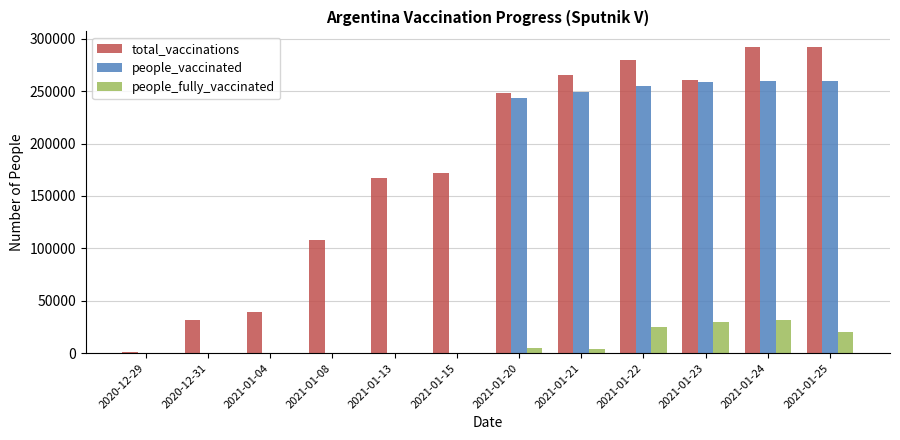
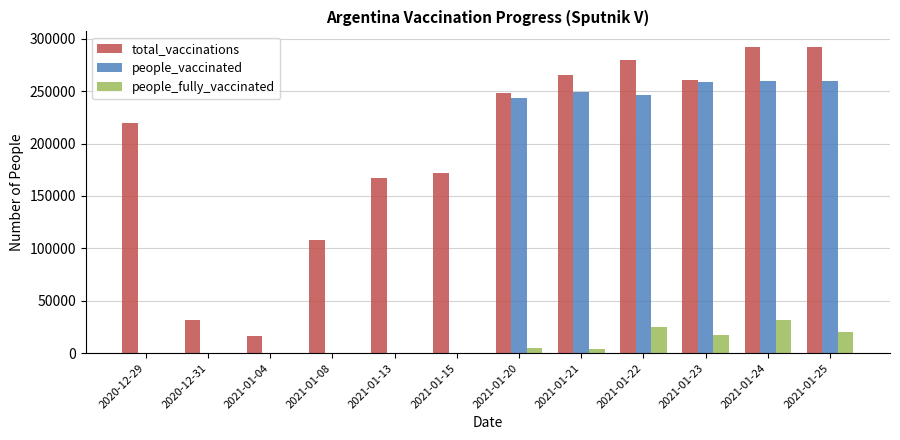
  {
    "total_vaccinations": {
-     "2020-12-29": 1000,
+     "2020-12-29": 220000,
      "2020-12-31": 32000,
-     "2021-01-04": 40000,
+     "2021-01-04": 16000,
      "2021-01-08": 108000,
      "2021-01-13": 167000,
      "2021-01-15": 172000,
      "2021-01-20": 248000,
      "2021-01-21": 266000,
      "2021-01-22": 280000,
      "2021-01-23": 261000,
      "2021-01-24": 292000,
      "2021-01-25": 292000
    },
    "people_vaccinated": {
      "2020-12-29": 0,
      "2020-12-31": 0,
      "2021-01-04": 0,
      "2021-01-08": 0,
      "2021-01-13": 0,
      "2021-01-15": 0,
      "2021-01-20": 244000,
      "2021-01-21": 249000,
-     "2021-01-22": 254000,
+     "2021-01-22": 246000,
      "2021-01-23": 259000,
      "2021-01-24": 260000,
      "2021-01-25": 260000
    },
    "people_fully_vaccinated": {
      "2020-12-29": 0,
      "2020-12-31": 0,
      "2021-01-04": 0,
      "2021-01-08": 0,
      "2021-01-13": 0,
      "2021-01-15": 0,
      "2021-01-20": 4000,
      "2021-01-21": 4000,
      "2021-01-22": 25000,
-     "2021-01-23": 29000,
+     "2021-01-23": 17000,
      "2021-01-24": 32000,
      "2021-01-25": 21000
    }
  }
